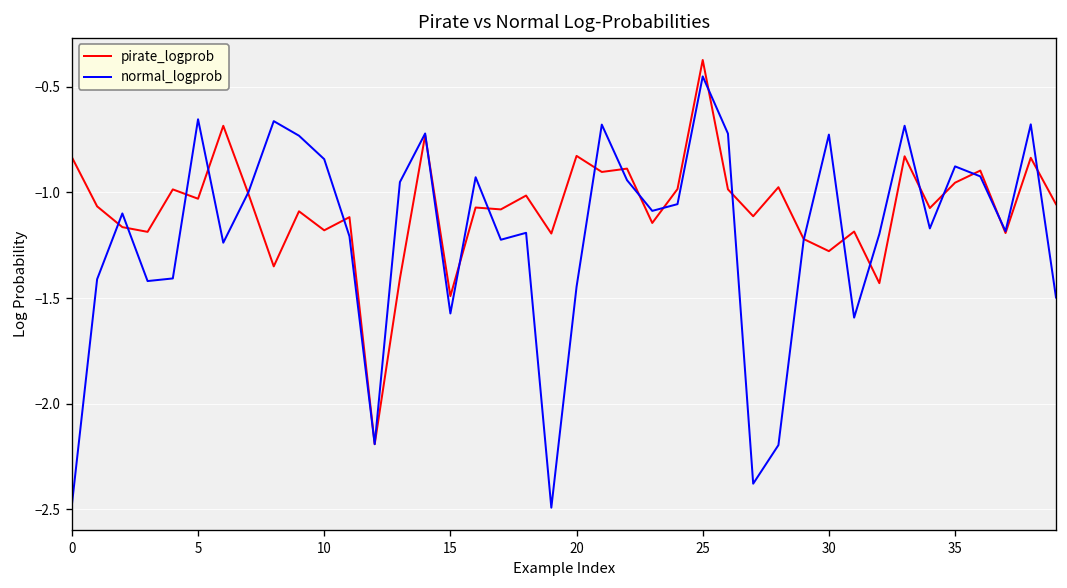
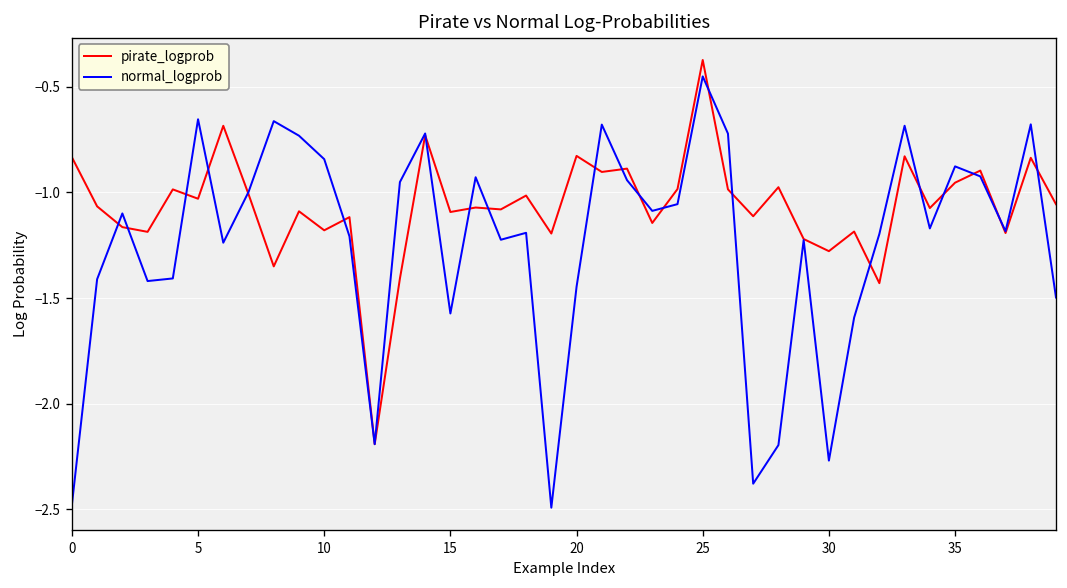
  {
    "pirate_logprob": {
      "0": -0.83,
      "5": -1.03,
      "10": -1.18,
-     "15": -1.49,
+     "15": -1.09,
      "20": -0.83,
      "25": -0.37,
      "30": -1.28,
      "35": -0.95
    },
    "normal_logprob": {
      "0": -2.48,
      "5": -0.65,
      "10": -0.84,
      "15": -1.57,
      "20": -1.45,
      "25": -0.45,
-     "30": -0.73,
+     "30": -2.27,
      "35": -0.88
    }
  }
